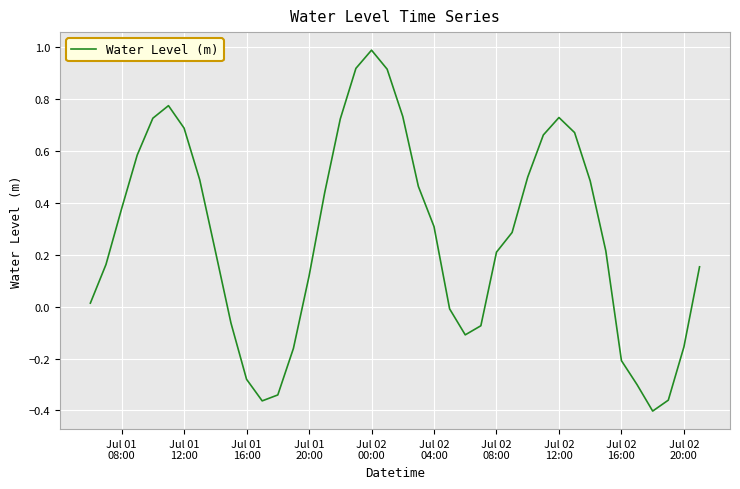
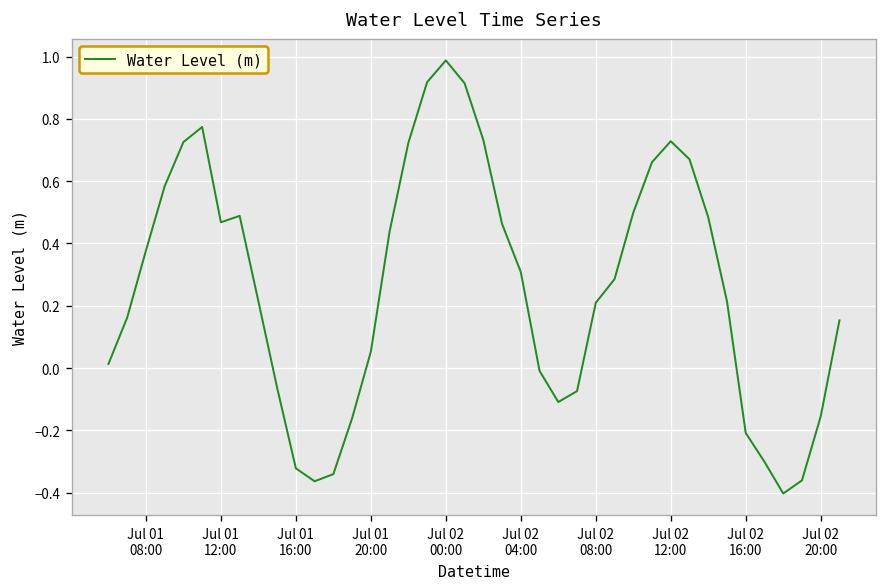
  {
    "Jul 01 08:00": 0.38,
-   "Jul 01 12:00": 0.69,
-   "Jul 01 16:00": -0.28,
-   "Jul 01 20:00": 0.12,
+   "Jul 01 12:00": 0.47,
+   "Jul 01 16:00": -0.32,
+   "Jul 01 20:00": 0.05,
    "Jul 02 00:00": 0.99,
    "Jul 02 04:00": 0.31,
    "Jul 02 08:00": 0.21,
    "Jul 02 12:00": 0.73,
    "Jul 02 16:00": -0.21,
    "Jul 02 20:00": -0.16
  }
